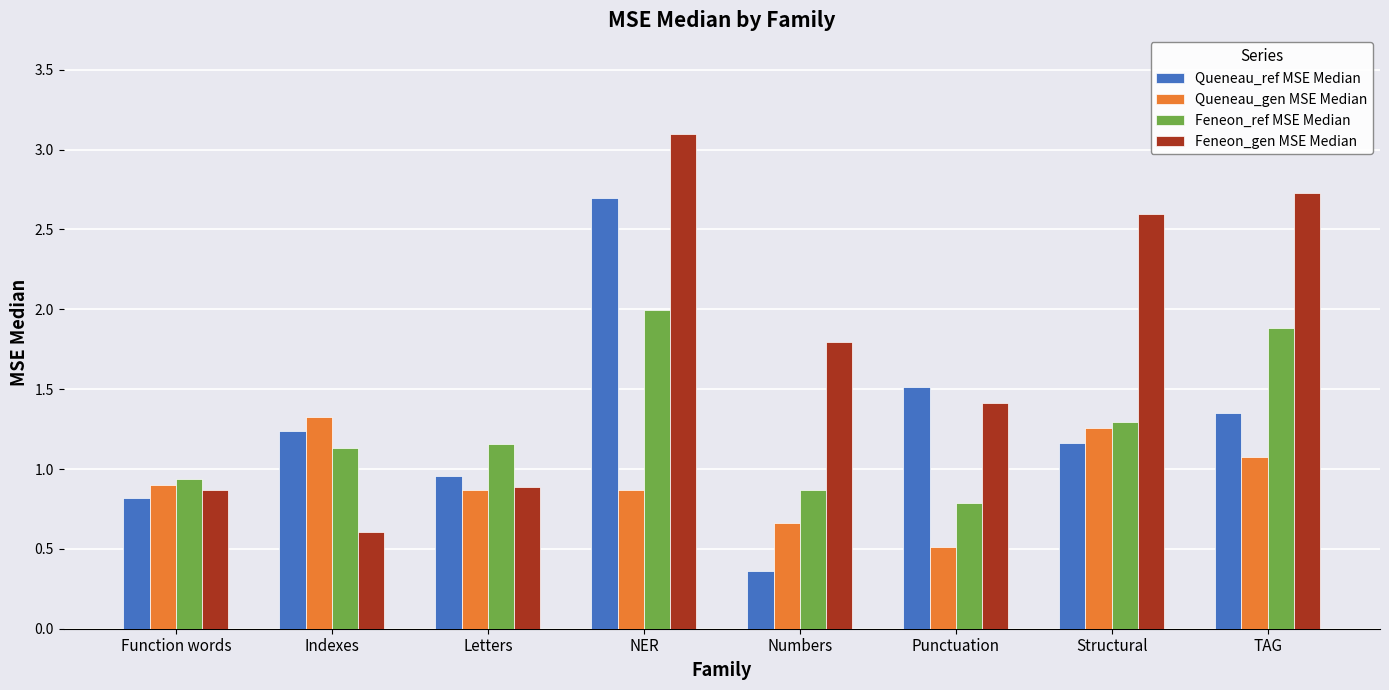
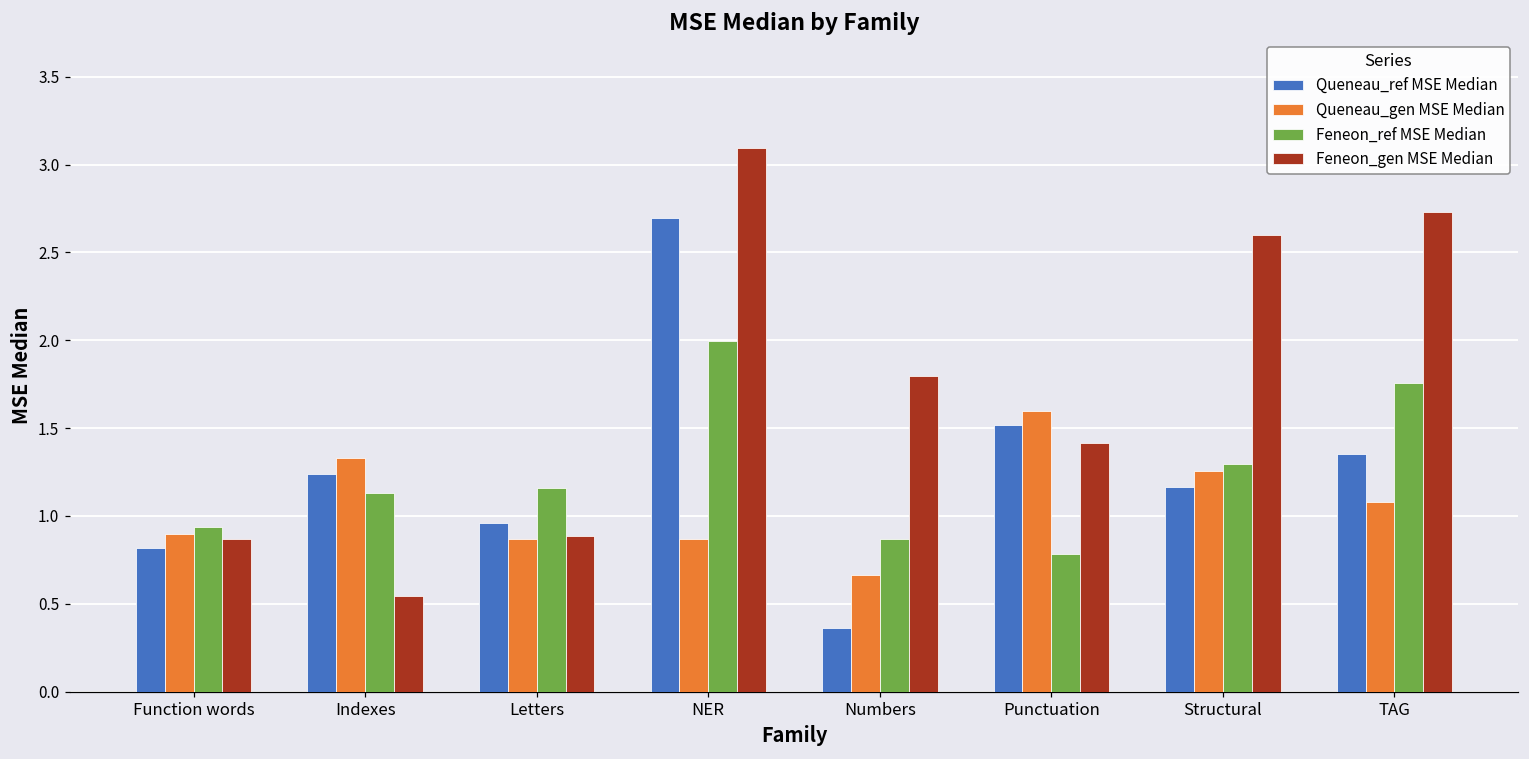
  {
    "Queneau_ref MSE Median": {
      "Function words": 0.82,
      "Indexes": 1.24,
      "Letters": 0.96,
      "NER": 2.70,
      "Numbers": 0.36,
      "Punctuation": 1.51,
      "Structural": 1.17,
      "TAG": 1.35
    },
    "Queneau_gen MSE Median": {
      "Function words": 0.90,
      "Indexes": 1.33,
      "Letters": 0.87,
      "NER": 0.87,
      "Numbers": 0.66,
-     "Punctuation": 0.51,
+     "Punctuation": 1.60,
      "Structural": 1.26,
      "TAG": 1.08
    },
    "Feneon_ref MSE Median": {
      "Function words": 0.94,
      "Indexes": 1.13,
      "Letters": 1.16,
      "NER": 1.99,
      "Numbers": 0.87,
      "Punctuation": 0.78,
      "Structural": 1.30,
-     "TAG": 1.88
+     "TAG": 1.76
    },
    "Feneon_gen MSE Median": {
      "Function words": 0.87,
-     "Indexes": 0.61,
+     "Indexes": 0.55,
      "Letters": 0.89,
      "NER": 3.10,
      "Numbers": 1.79,
      "Punctuation": 1.41,
      "Structural": 2.60,
      "TAG": 2.73
    }
  }
